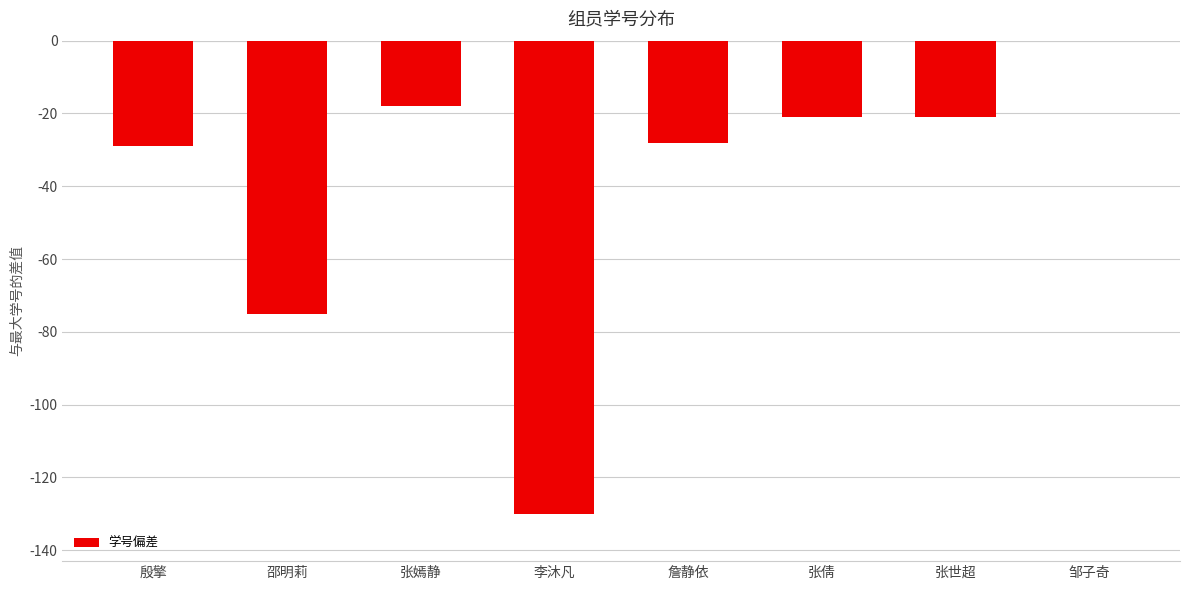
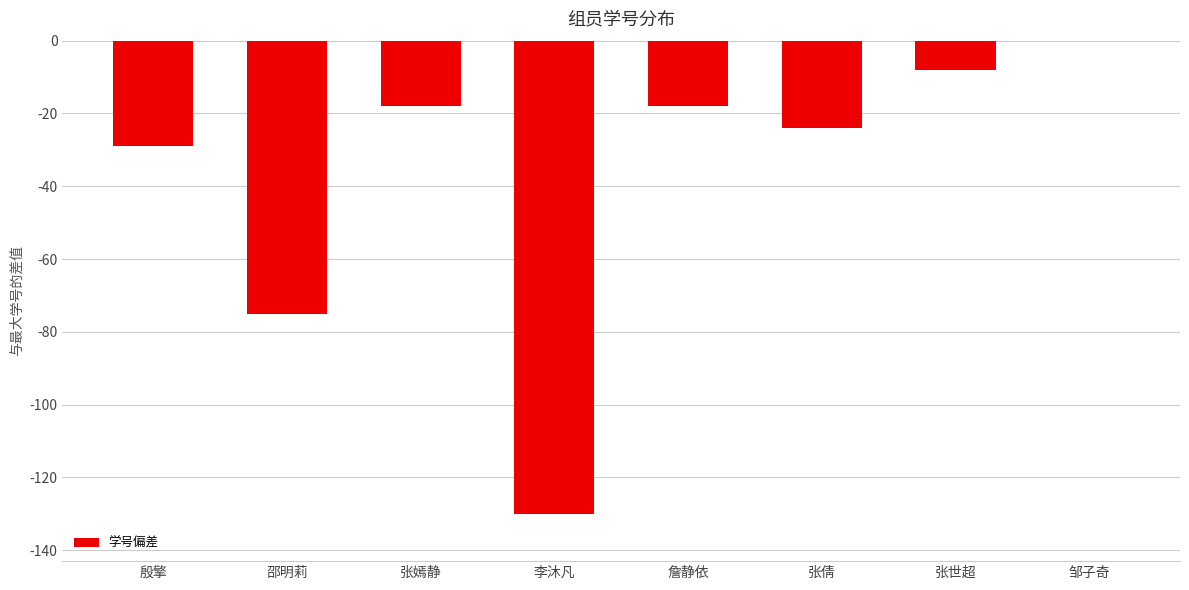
  {
    "殷擎": -29,
    "邵明莉": -75,
    "张嫣静": -18,
    "李沐凡": -130,
-   "詹静依": -28,
-   "张倩": -21,
-   "张世超": -21,
+   "詹静依": -18,
+   "张倩": -24,
+   "张世超": -8,
    "邹子奇": 0
  }
